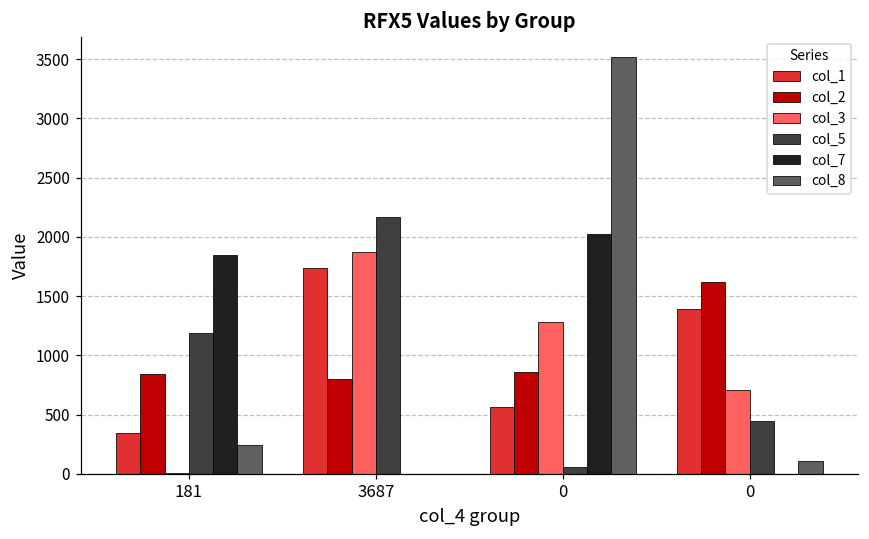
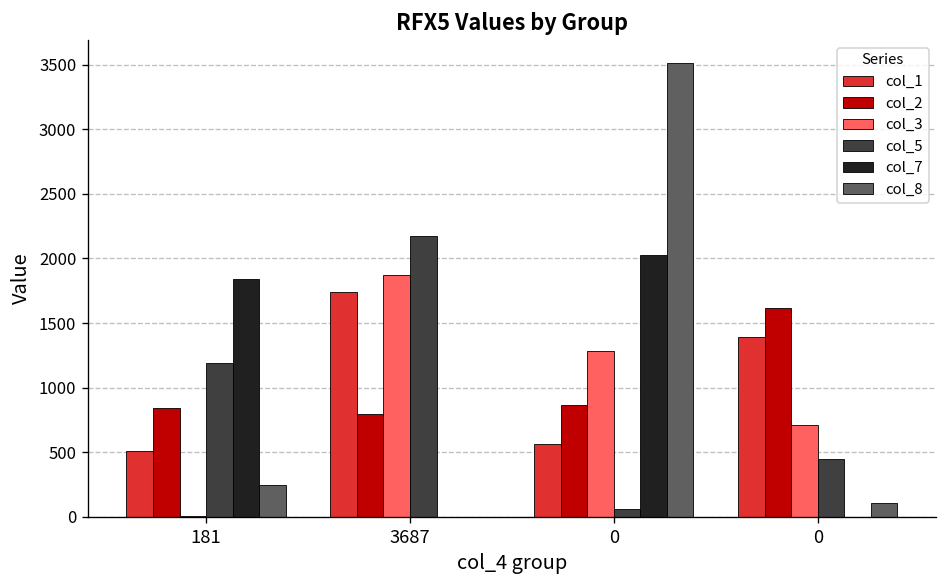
  {
    "col_1": {
-     "181": 340,
+     "181": 510,
      "3687": 1740
    },
    "col_2": {
      "181": 840,
      "3687": 800
    },
    "col_3": {
      "3687": 1870
    }
  }
